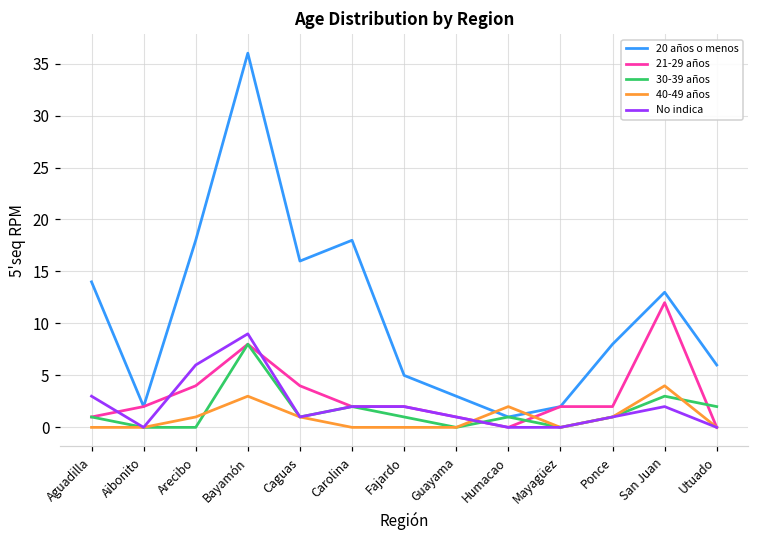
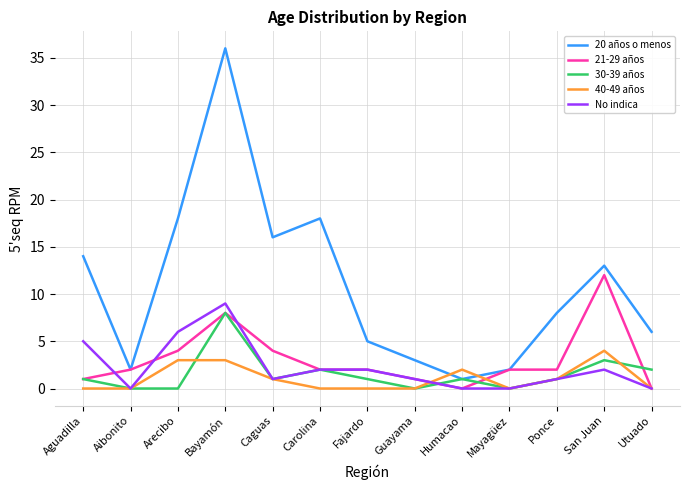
  {
    "20 años o menos": {
      "Aguadilla": 14,
      "Arecibo": 18,
      "Bayamón": 36,
      "Caguas": 16,
      "Carolina": 18,
      "Fajardo": 5,
      "Guayama": 3,
      "Ponce": 8,
      "San Juan": 13,
      "Utuado": 6
    },
    "21-29 años": {
      "Arecibo": 4,
      "Caguas": 4,
      "Ponce": 2,
      "San Juan": 12
    },
    "30-39 años": {
      "Arecibo": 0,
      "Fajardo": 1,
      "San Juan": 3,
      "Utuado": 2
    },
    "40-49 años": {
      "Aguadilla": 0,
-     "Arecibo": 1,
+     "Arecibo": 3,
      "Bayamón": 3,
      "Carolina": 0,
      "Fajardo": 0,
      "Humacao": 2,
      "San Juan": 4
    },
    "No indica": {
-     "Aguadilla": 3,
+     "Aguadilla": 5,
      "Arecibo": 6,
      "Bayamón": 9,
      "San Juan": 2
    }
  }
